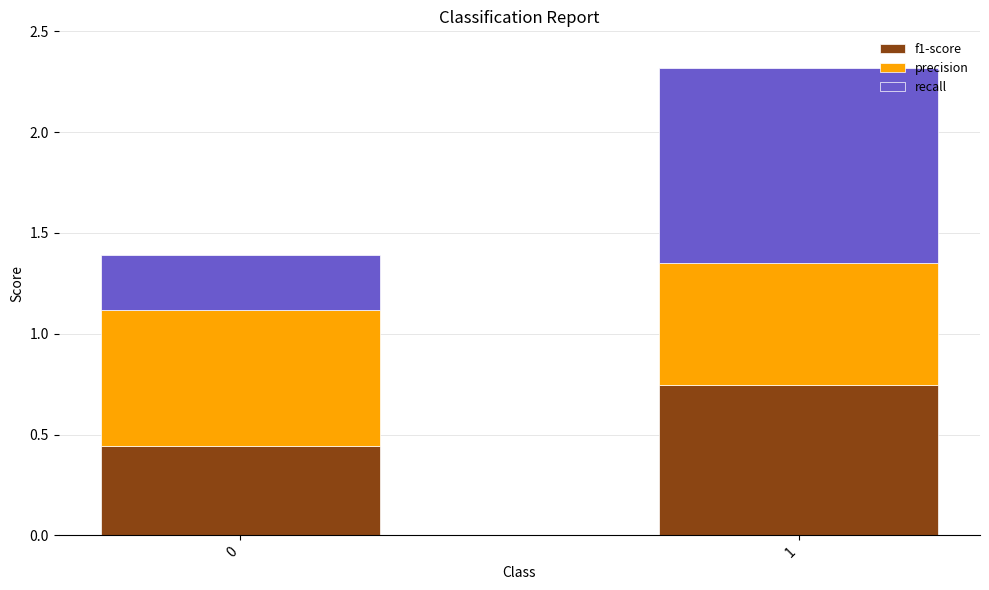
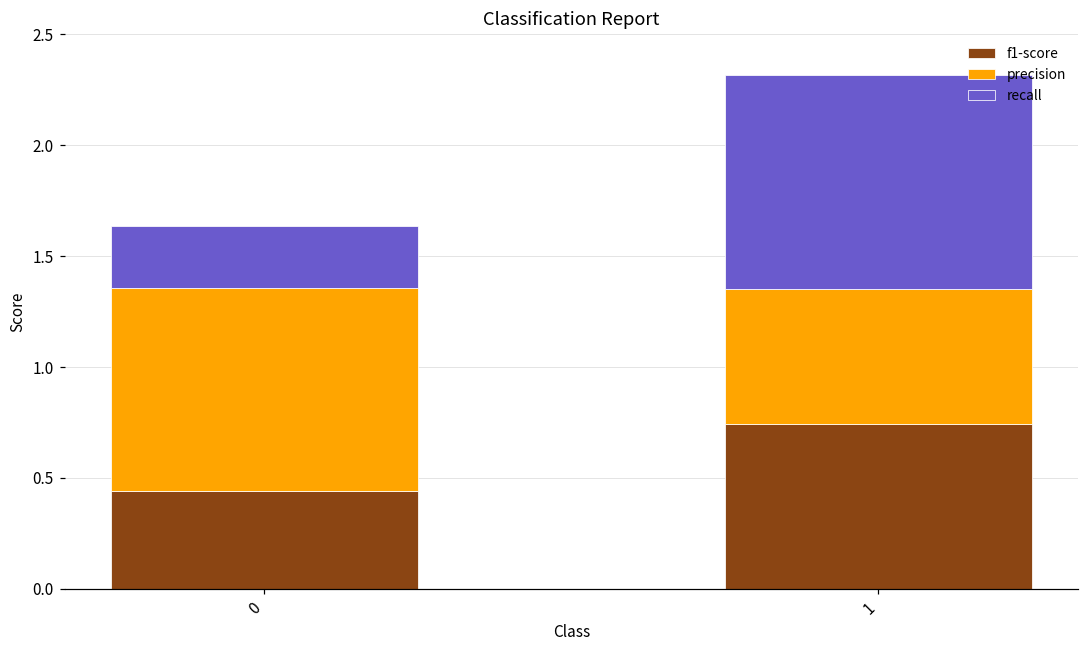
  {
    "f1-score": {
      "0": 0.44,
      "1": 0.74
    },
    "precision": {
-     "0": 0.67,
+     "0": 0.92,
      "1": 0.61
    },
    "recall": {
      "0": 0.28,
      "1": 0.97
    }
  }
